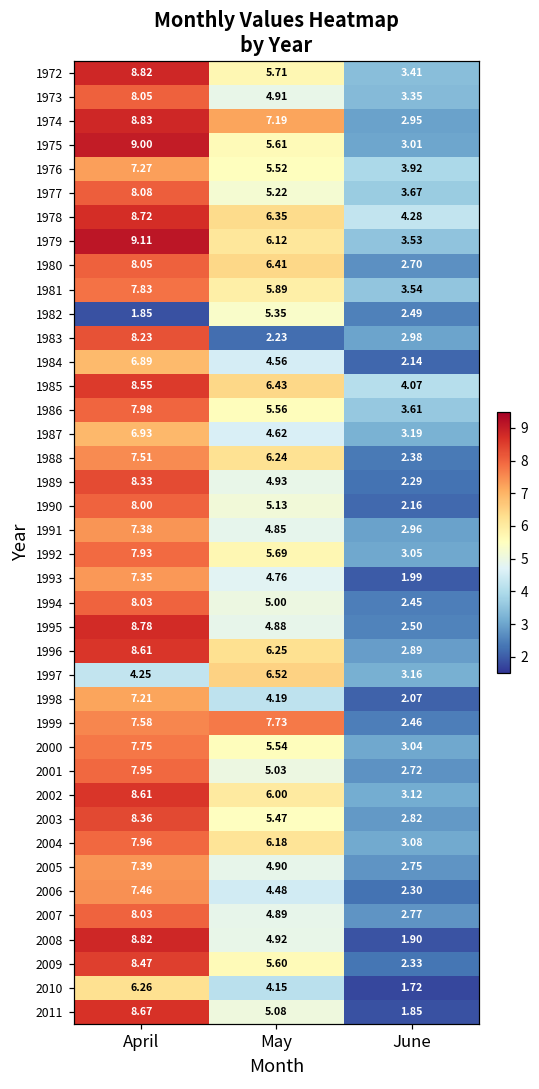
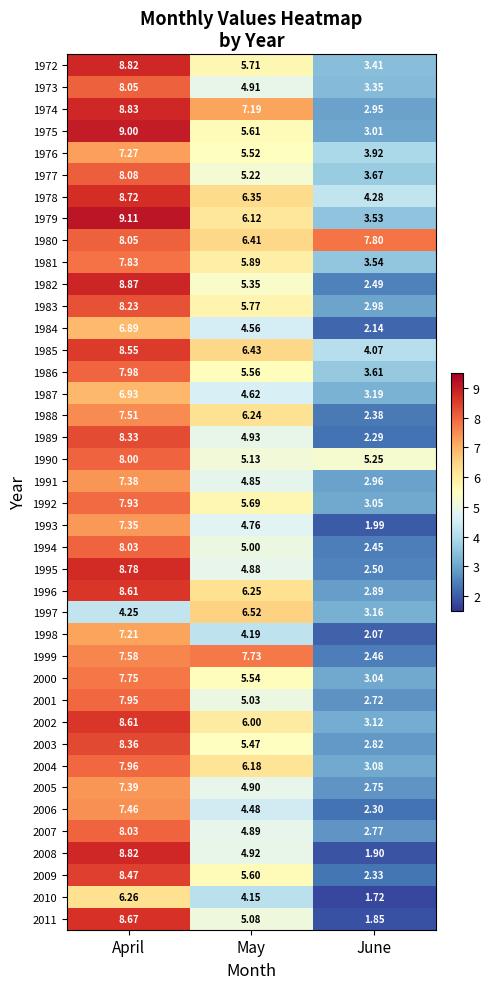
  {
    "1972": {
      "April": 8.82,
      "May": 5.71,
      "June": 3.41
    },
    "1973": {
      "April": 8.05,
      "May": 4.91,
      "June": 3.35
    },
    "1974": {
      "April": 8.83,
      "May": 7.19,
      "June": 2.95
    },
    "1975": {
      "April": 9.00,
      "May": 5.61,
      "June": 3.01
    },
    "1976": {
      "April": 7.27,
      "May": 5.52,
      "June": 3.92
    },
    "1977": {
      "April": 8.08,
      "May": 5.22,
      "June": 3.67
    },
    "1978": {
      "April": 8.72,
      "May": 6.35,
      "June": 4.28
    },
    "1979": {
      "April": 9.11,
      "May": 6.12,
      "June": 3.53
    },
    "1980": {
      "April": 8.05,
      "May": 6.41,
-     "June": 2.70
+     "June": 7.80
    },
    "1981": {
      "April": 7.83,
      "May": 5.89,
      "June": 3.54
    },
    "1982": {
-     "April": 1.85,
+     "April": 8.87,
      "May": 5.35,
      "June": 2.49
    },
    "1983": {
      "April": 8.23,
-     "May": 2.23,
+     "May": 5.77,
      "June": 2.98
    },
    "1984": {
      "April": 6.89,
      "May": 4.56,
      "June": 2.14
    },
    "1985": {
      "April": 8.55,
      "May": 6.43,
      "June": 4.07
    },
    "1986": {
      "April": 7.98,
      "May": 5.56,
      "June": 3.61
    },
    "1987": {
      "April": 6.93,
      "May": 4.62,
      "June": 3.19
    },
    "1988": {
      "April": 7.51,
      "May": 6.24,
      "June": 2.38
    },
    "1989": {
      "April": 8.33,
      "May": 4.93,
      "June": 2.29
    },
    "1990": {
      "April": 8.00,
      "May": 5.13,
-     "June": 2.16
+     "June": 5.25
    },
    "1991": {
      "April": 7.38,
      "May": 4.85,
      "June": 2.96
    },
    "1992": {
      "April": 7.93,
      "May": 5.69,
      "June": 3.05
    },
    "1993": {
      "April": 7.35,
      "May": 4.76,
      "June": 1.99
    },
    "1994": {
      "April": 8.03,
      "May": 5.00,
      "June": 2.45
    },
    "1995": {
      "April": 8.78,
      "May": 4.88,
      "June": 2.50
    },
    "1996": {
      "April": 8.61,
      "May": 6.25,
      "June": 2.89
    },
    "1997": {
      "April": 4.25,
      "May": 6.52,
      "June": 3.16
    },
    "1998": {
      "April": 7.21,
      "May": 4.19,
      "June": 2.07
    },
    "1999": {
      "April": 7.58,
      "May": 7.73,
      "June": 2.46
    },
    "2000": {
      "April": 7.75,
      "May": 5.54,
      "June": 3.04
    },
    "2001": {
      "April": 7.95,
      "May": 5.03,
      "June": 2.72
    },
    "2002": {
      "April": 8.61,
      "May": 6.00,
      "June": 3.12
    },
    "2003": {
      "April": 8.36,
      "May": 5.47,
      "June": 2.82
    },
    "2004": {
      "April": 7.96,
      "May": 6.18,
      "June": 3.08
    },
    "2005": {
      "April": 7.39,
      "May": 4.90,
      "June": 2.75
    },
    "2006": {
      "April": 7.46,
      "May": 4.48,
      "June": 2.30
    },
    "2007": {
      "April": 8.03,
      "May": 4.89,
      "June": 2.77
    },
    "2008": {
      "April": 8.82,
      "May": 4.92,
      "June": 1.90
    },
    "2009": {
      "April": 8.47,
      "May": 5.60,
      "June": 2.33
    },
    "2010": {
      "April": 6.26,
      "May": 4.15,
      "June": 1.72
    },
    "2011": {
      "April": 8.67,
      "May": 5.08,
      "June": 1.85
    }
  }
